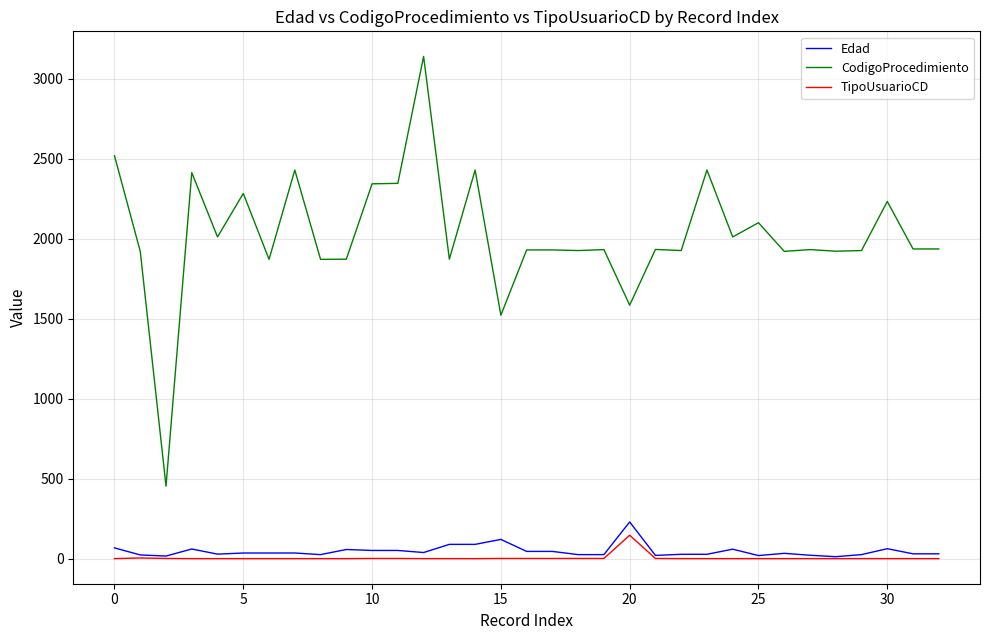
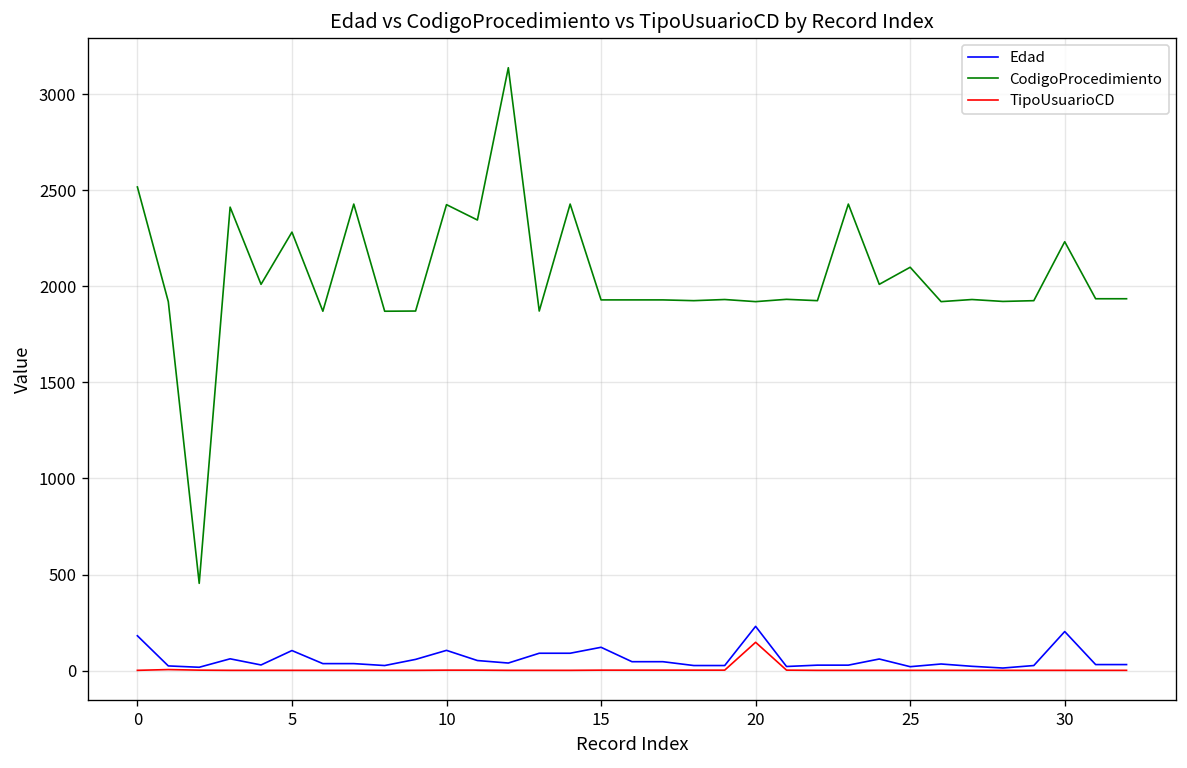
  {
    "Edad": {
-     "0": 70,
-     "5": 40,
-     "10": 50,
+     "0": 180,
+     "5": 100,
+     "10": 110,
      "15": 120,
      "20": 230,
      "25": 20,
-     "30": 60
+     "30": 200
    },
    "CodigoProcedimiento": {
      "0": 2520,
      "5": 2280,
-     "10": 2340,
-     "15": 1520,
-     "20": 1590,
+     "10": 2430,
+     "15": 1930,
+     "20": 1920,
      "25": 2100,
      "30": 2230
    },
    "TipoUsuarioCD": {
      "0": 0,
      "5": 0,
      "10": 0,
      "15": 0,
      "20": 150,
      "25": 0,
      "30": 0
    }
  }
